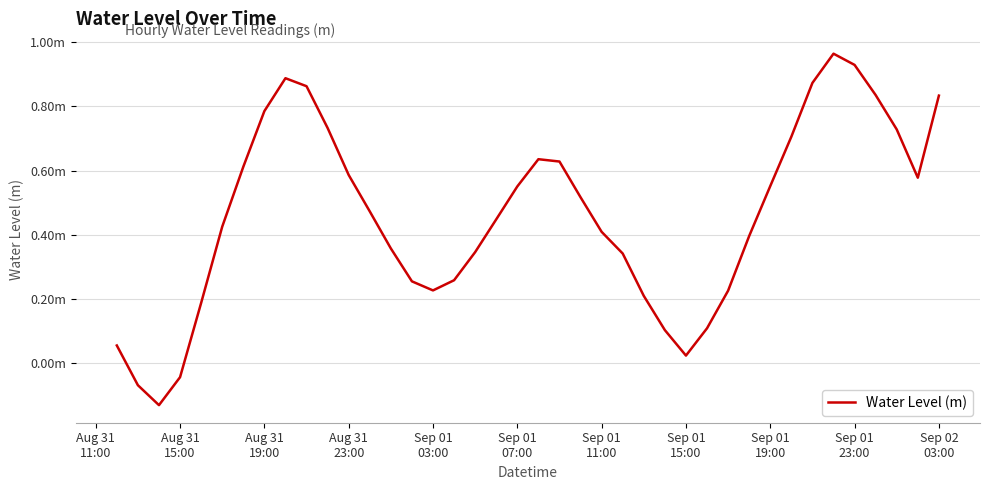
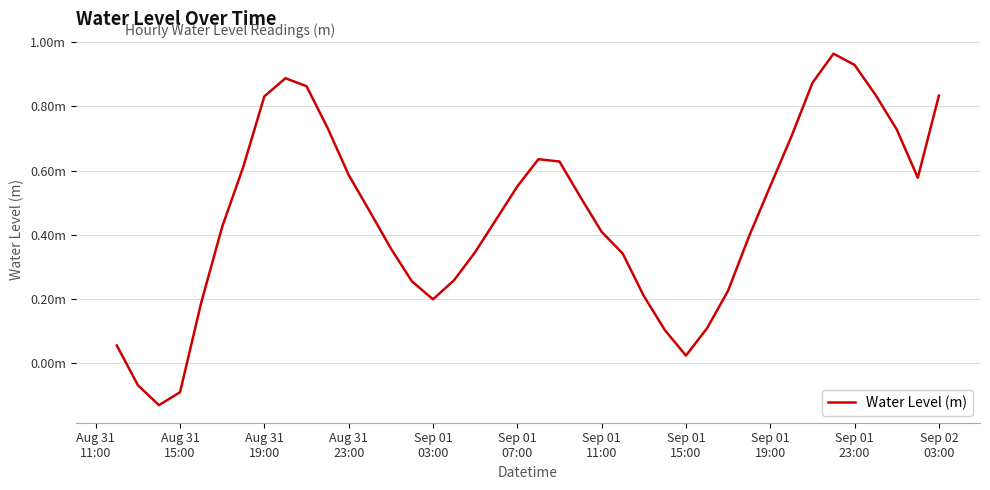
  {
-   "Aug 31 15:00": "-0.04m",
-   "Aug 31 19:00": "0.79m",
+   "Aug 31 15:00": "-0.09m",
+   "Aug 31 19:00": "0.83m",
    "Aug 31 23:00": "0.59m",
-   "Sep 01 03:00": "0.23m",
+   "Sep 01 03:00": "0.20m",
    "Sep 01 07:00": "0.55m",
    "Sep 01 11:00": "0.41m",
    "Sep 01 15:00": "0.02m",
    "Sep 01 19:00": "0.55m",
    "Sep 01 23:00": "0.93m",
    "Sep 02 03:00": "0.83m"
  }
